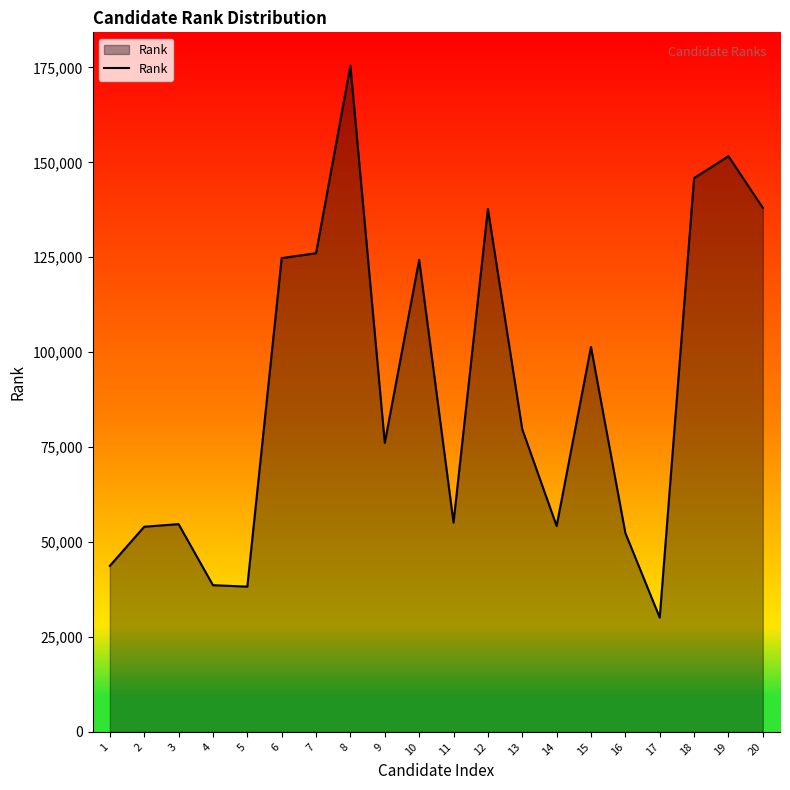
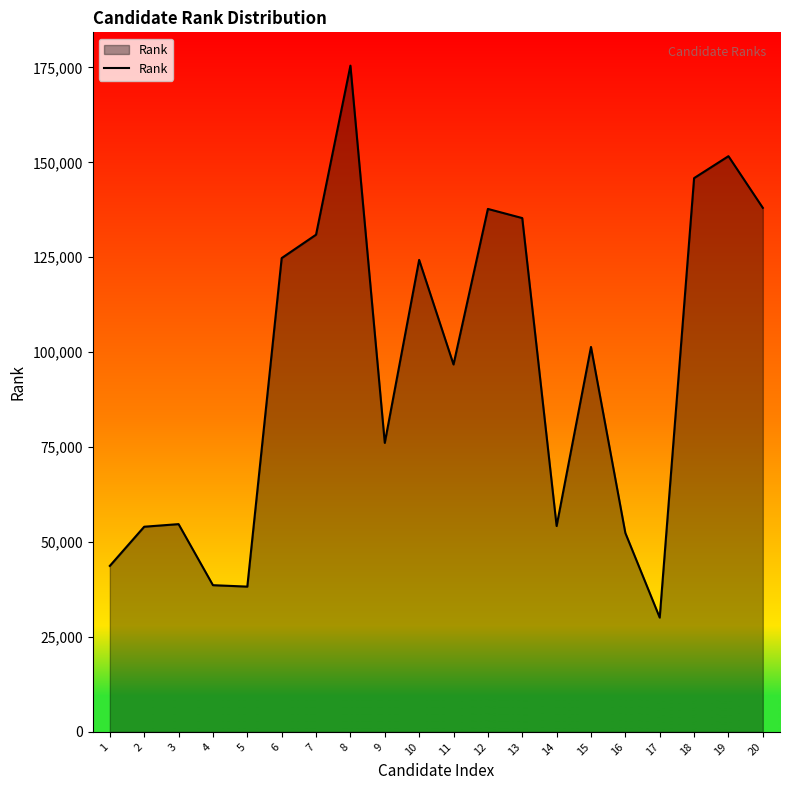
  {
    "1": "44,000",
    "2": "54,000",
    "3": "55,000",
    "4": "39,000",
    "5": "38,000",
    "6": "125,000",
-   "7": "126,000",
+   "7": "131,000",
    "8": "175,000",
    "9": "76,000",
    "10": "124,000",
-   "11": "55,000",
+   "11": "97,000",
    "12": "138,000",
-   "13": "80,000",
+   "13": "135,000",
    "14": "54,000",
    "15": "101,000",
    "16": "52,000",
    "17": "30,000",
    "18": "146,000",
    "19": "152,000",
    "20": "138,000"
  }
